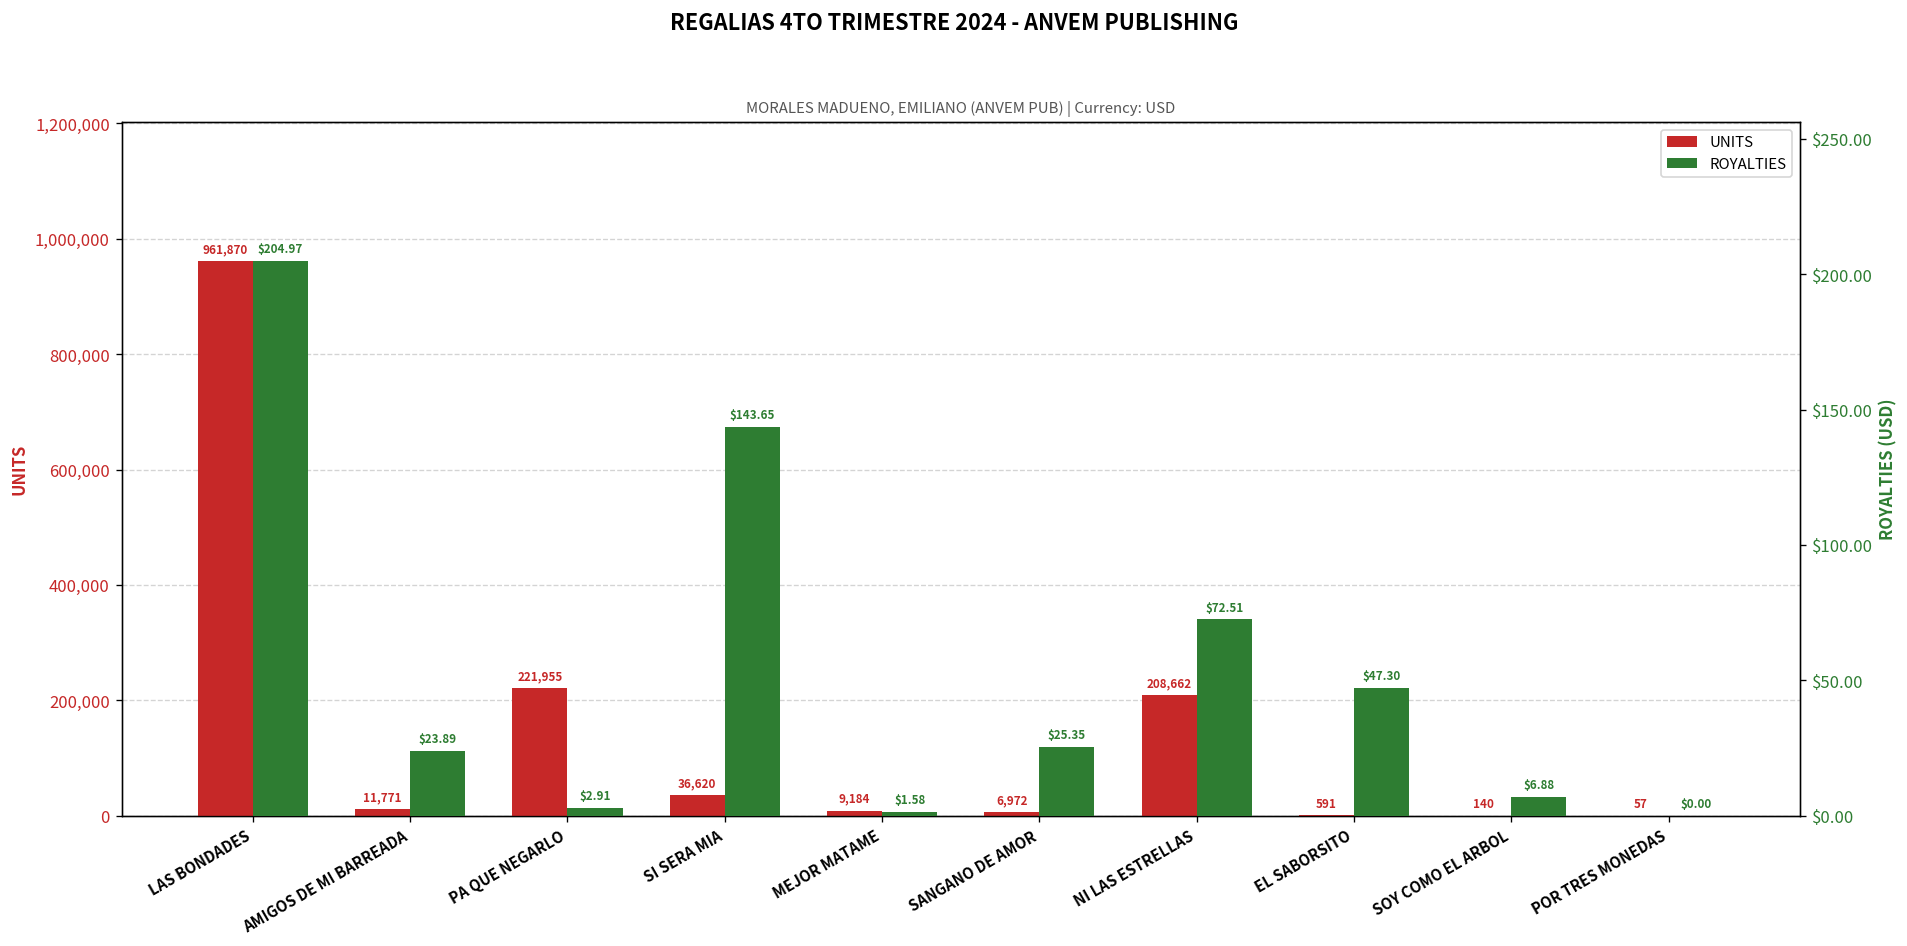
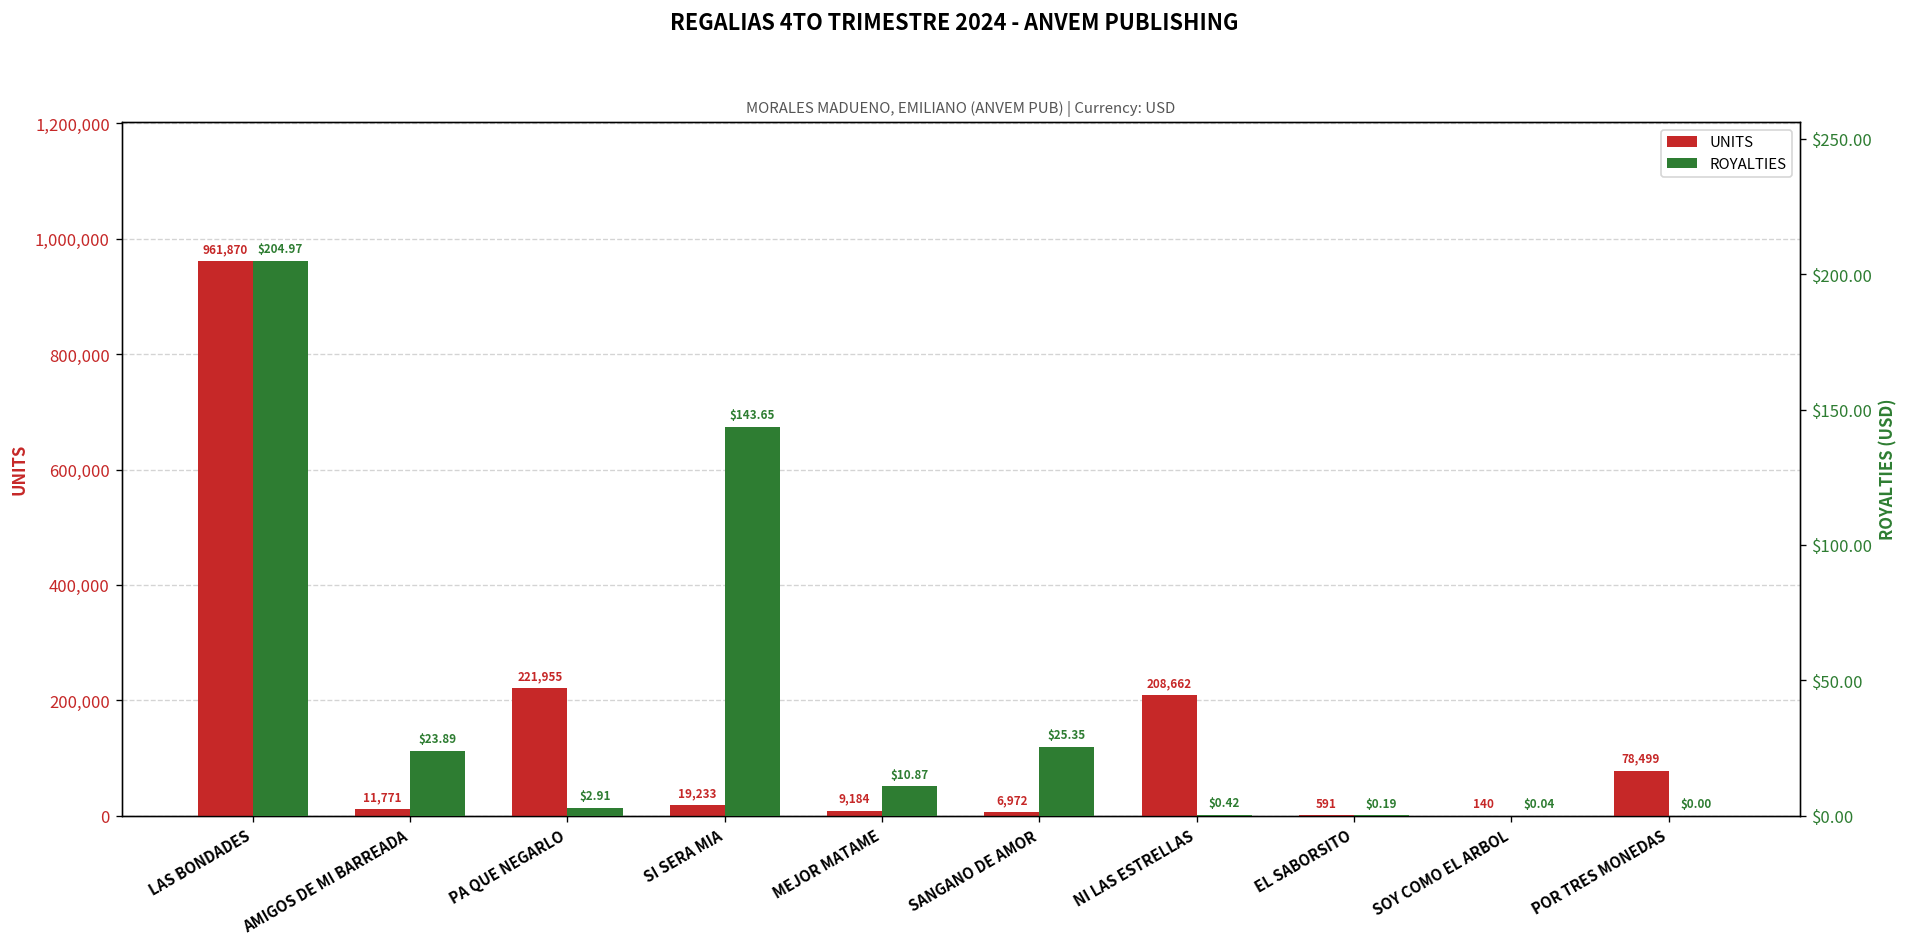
  {
    "UNITS": {
      "LAS BONDADES": "961,870",
      "AMIGOS DE MI BARREADA": "11,771",
      "PA QUE NEGARLO": "221,955",
-     "SI SERA MIA": "36,620",
+     "SI SERA MIA": "19,233",
      "MEJOR MATAME": "9,184",
      "SANGANO DE AMOR": "6,972",
      "NI LAS ESTRELLAS": "208,662",
      "EL SABORSITO": "591",
      "SOY COMO EL ARBOL": "140",
-     "POR TRES MONEDAS": "57"
+     "POR TRES MONEDAS": "78,499"
    },
    "ROYALTIES": {
      "LAS BONDADES": "$204.97",
      "AMIGOS DE MI BARREADA": "$23.89",
      "PA QUE NEGARLO": "$2.91",
      "SI SERA MIA": "$143.65",
-     "MEJOR MATAME": "$1.58",
+     "MEJOR MATAME": "$10.87",
      "SANGANO DE AMOR": "$25.35",
-     "NI LAS ESTRELLAS": "$72.51",
-     "EL SABORSITO": "$47.30",
-     "SOY COMO EL ARBOL": "$6.88",
+     "NI LAS ESTRELLAS": "$0.42",
+     "EL SABORSITO": "$0.19",
+     "SOY COMO EL ARBOL": "$0.04",
      "POR TRES MONEDAS": "$0.00"
    }
  }
